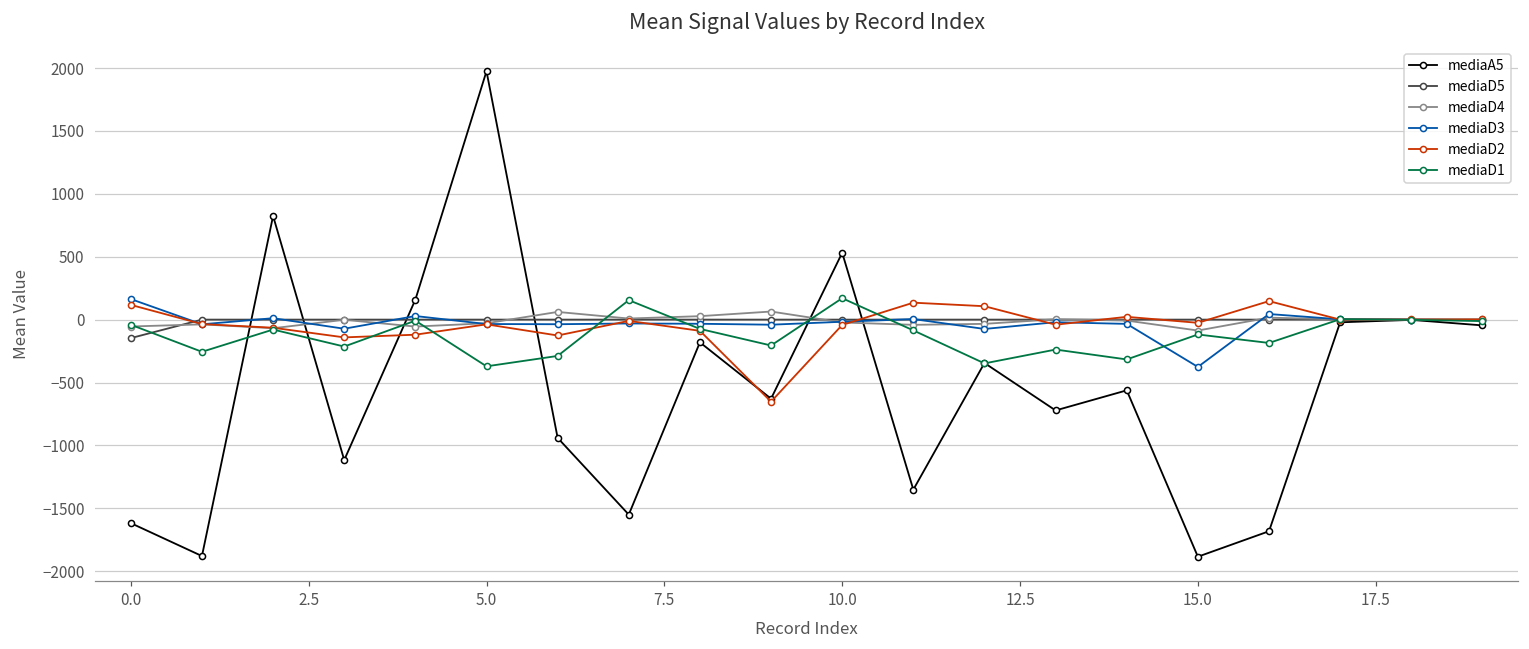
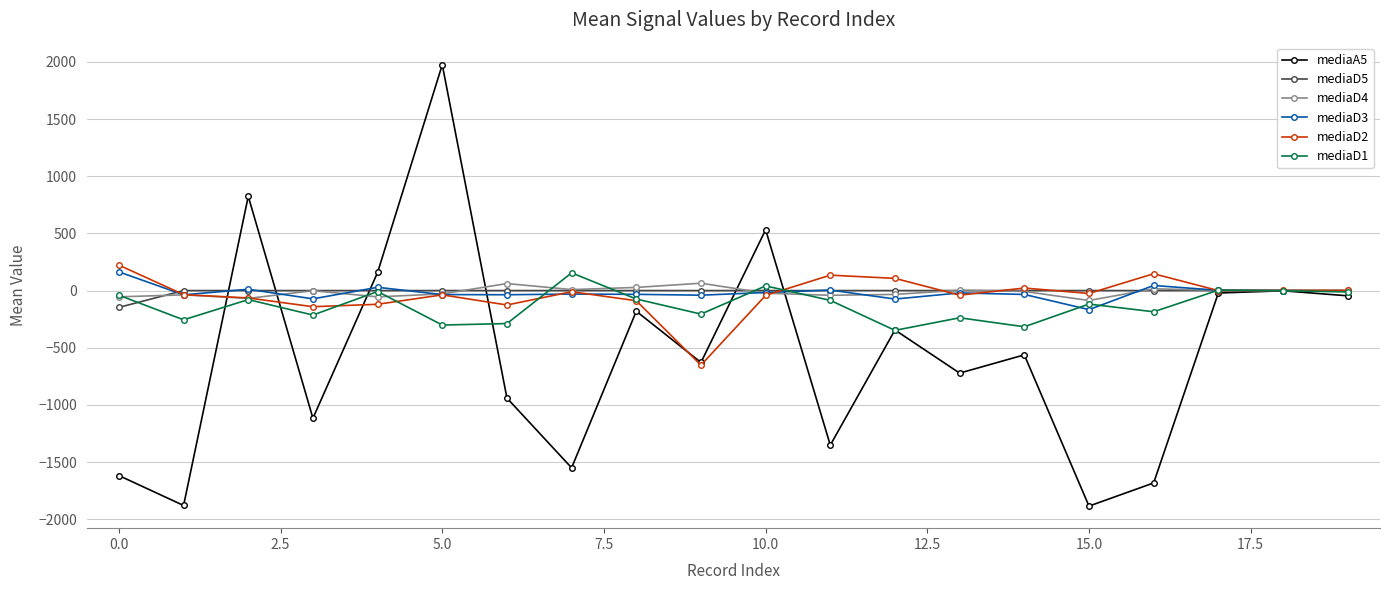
  {
    "mediaA5": {
      "0.0": -1620,
      "5.0": 1980,
      "10.0": 530,
      "15.0": -1890
    },
    "mediaD5": {
      "0.0": -150,
      "5.0": 0,
      "15.0": 0
    },
    "mediaD4": {
      "15.0": -90
    },
    "mediaD3": {
      "0.0": 160,
-     "15.0": -380
+     "15.0": -170
    },
    "mediaD2": {
-     "0.0": 120,
+     "0.0": 220,
      "15.0": -30
    },
    "mediaD1": {
-     "5.0": -370,
-     "10.0": 170,
+     "5.0": -300,
+     "10.0": 40,
      "15.0": -120
    }
  }
